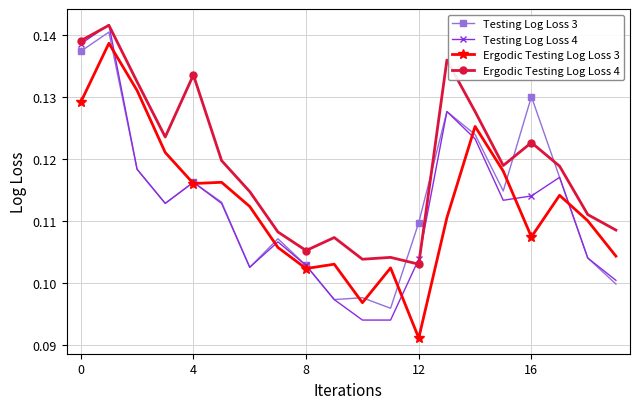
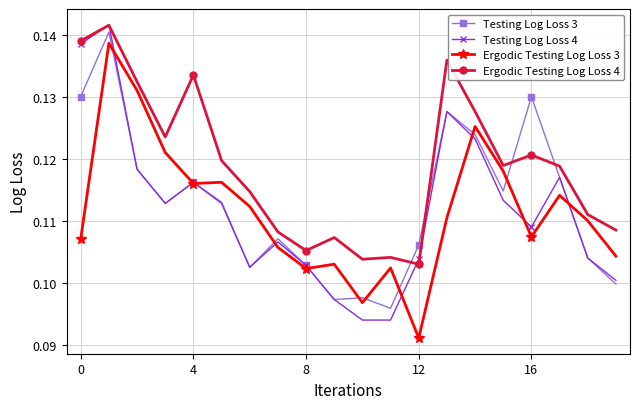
  {
    "Testing Log Loss 3": {
-     "0": 0.137,
-     "12": 0.110,
+     "0": 0.130,
+     "12": 0.106,
      "16": 0.130
    },
    "Testing Log Loss 4": {
      "0": 0.139,
      "12": 0.104,
-     "16": 0.114
+     "16": 0.109
    },
    "Ergodic Testing Log Loss 3": {
-     "0": 0.129,
+     "0": 0.107,
      "8": 0.102,
      "12": 0.091,
      "16": 0.107
    },
    "Ergodic Testing Log Loss 4": {
      "0": 0.139,
      "4": 0.134,
      "8": 0.105,
      "12": 0.103,
-     "16": 0.123
+     "16": 0.121
    }
  }
